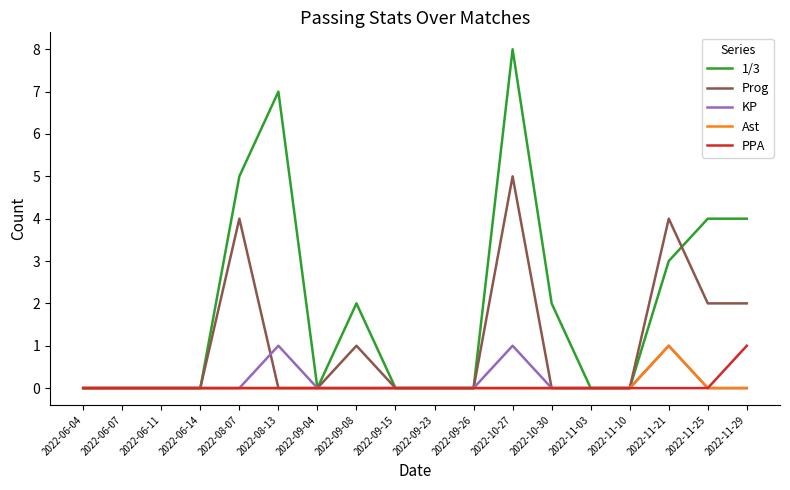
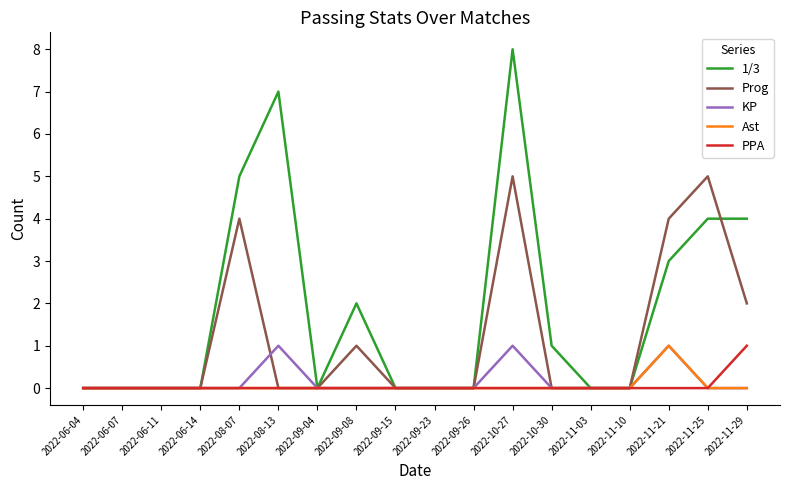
  {
    "1/3": {
      "2022-08-07": 5,
      "2022-08-13": 7,
      "2022-09-08": 2,
      "2022-10-27": 8,
-     "2022-10-30": 2,
+     "2022-10-30": 1,
      "2022-11-21": 3,
      "2022-11-25": 4,
      "2022-11-29": 4
    },
    "Prog": {
      "2022-08-07": 4,
      "2022-09-08": 1,
      "2022-10-27": 5,
      "2022-11-21": 4,
-     "2022-11-25": 2,
+     "2022-11-25": 5,
      "2022-11-29": 2
    },
    "KP": {
      "2022-08-13": 1,
      "2022-10-27": 1
    },
    "PPA": {
      "2022-11-21": 0,
      "2022-11-29": 1
    }
  }
